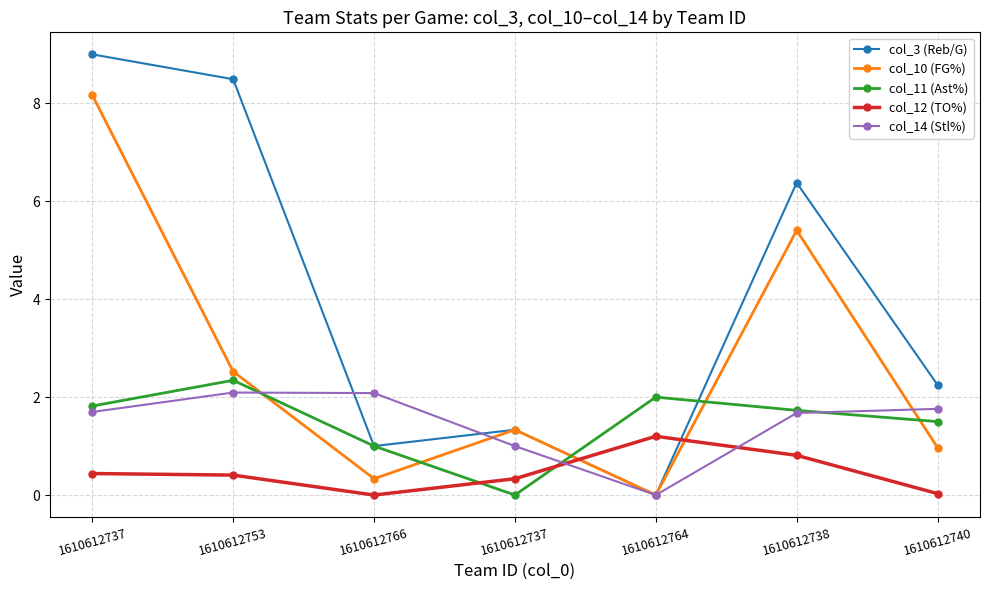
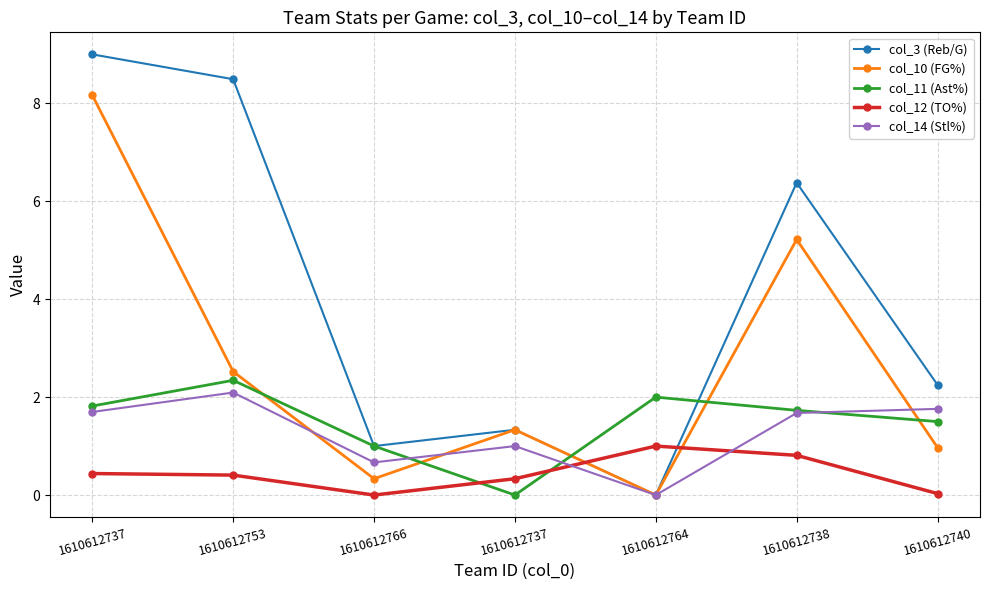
  {
    "col_3 (Reb/G)": {
      "1610612753": 8.5,
      "1610612738": 6.4,
      "1610612740": 2.3
    },
    "col_10 (FG%)": {
      "1610612753": 2.5,
      "1610612766": 0.3,
-     "1610612738": 5.4,
+     "1610612738": 5.2,
      "1610612740": 1.0
    },
    "col_11 (Ast%)": {
      "1610612753": 2.3,
      "1610612764": 2.0,
      "1610612738": 1.7,
      "1610612740": 1.5
    },
    "col_12 (TO%)": {
      "1610612753": 0.4,
      "1610612766": 0.0,
-     "1610612764": 1.2,
+     "1610612764": 1.0,
      "1610612738": 0.8,
      "1610612740": 0.0
    },
    "col_14 (Stl%)": {
      "1610612753": 2.1,
-     "1610612766": 2.1,
+     "1610612766": 0.7,
      "1610612738": 1.7,
      "1610612740": 1.8
    }
  }
